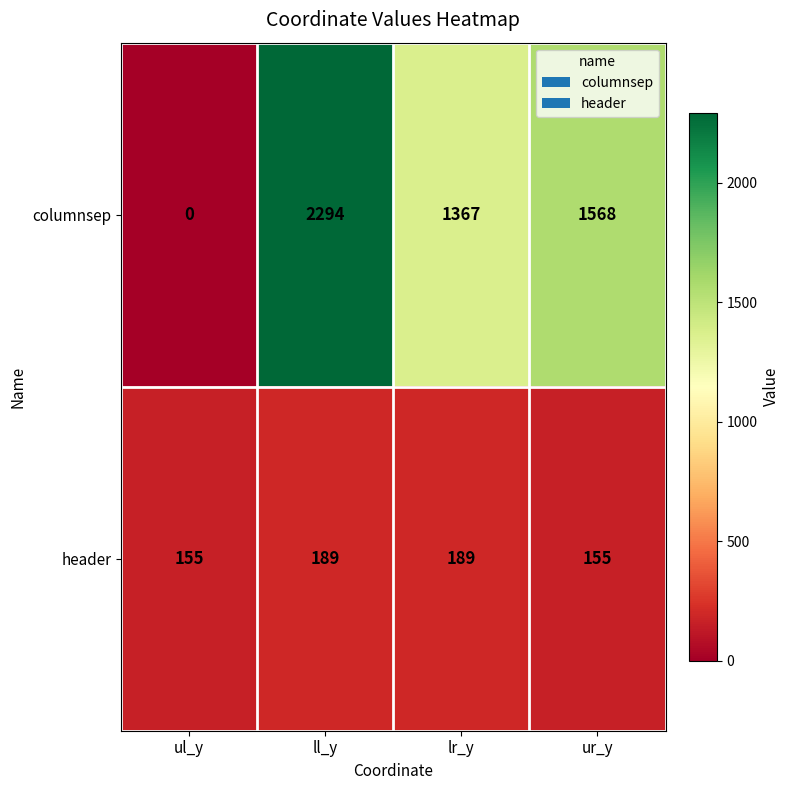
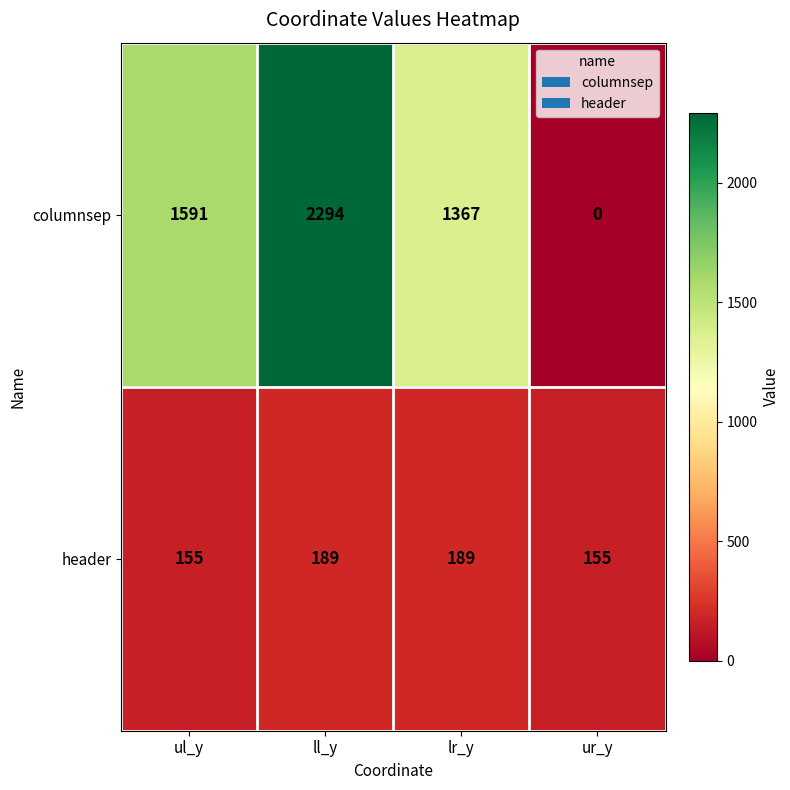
  {
    "columnsep": {
-     "ul_y": 0,
+     "ul_y": 1591,
      "ll_y": 2294,
      "lr_y": 1367,
-     "ur_y": 1568
+     "ur_y": 0
    },
    "header": {
      "ul_y": 155,
      "ll_y": 189,
      "lr_y": 189,
      "ur_y": 155
    }
  }
